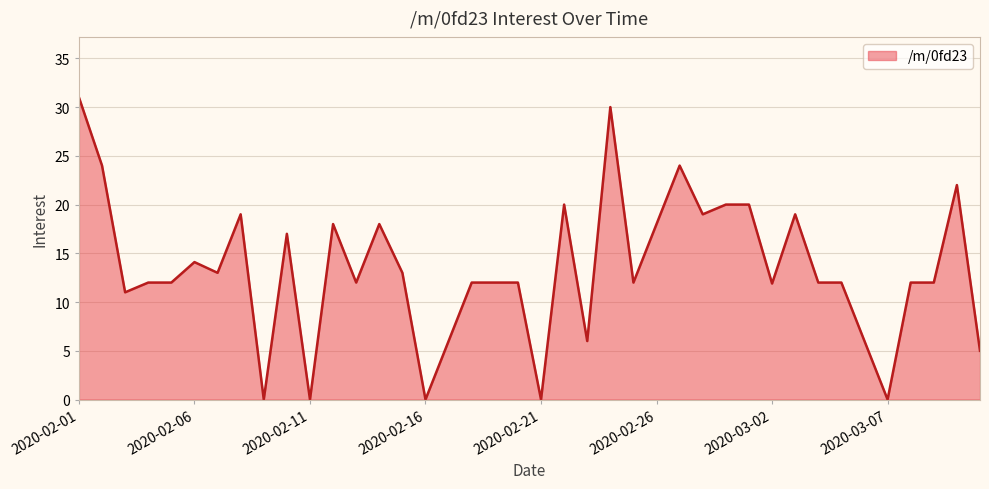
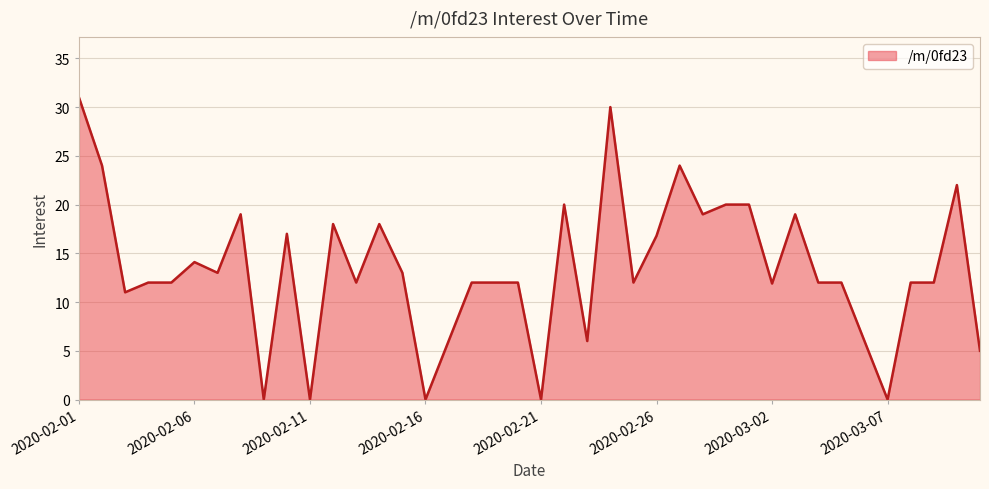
  {
    "2020-02-01": 31,
    "2020-02-06": 14,
    "2020-02-11": 0,
    "2020-02-16": 0,
    "2020-02-21": 0,
-   "2020-02-26": 18,
+   "2020-02-26": 17,
    "2020-03-02": 12,
    "2020-03-07": 0
  }
